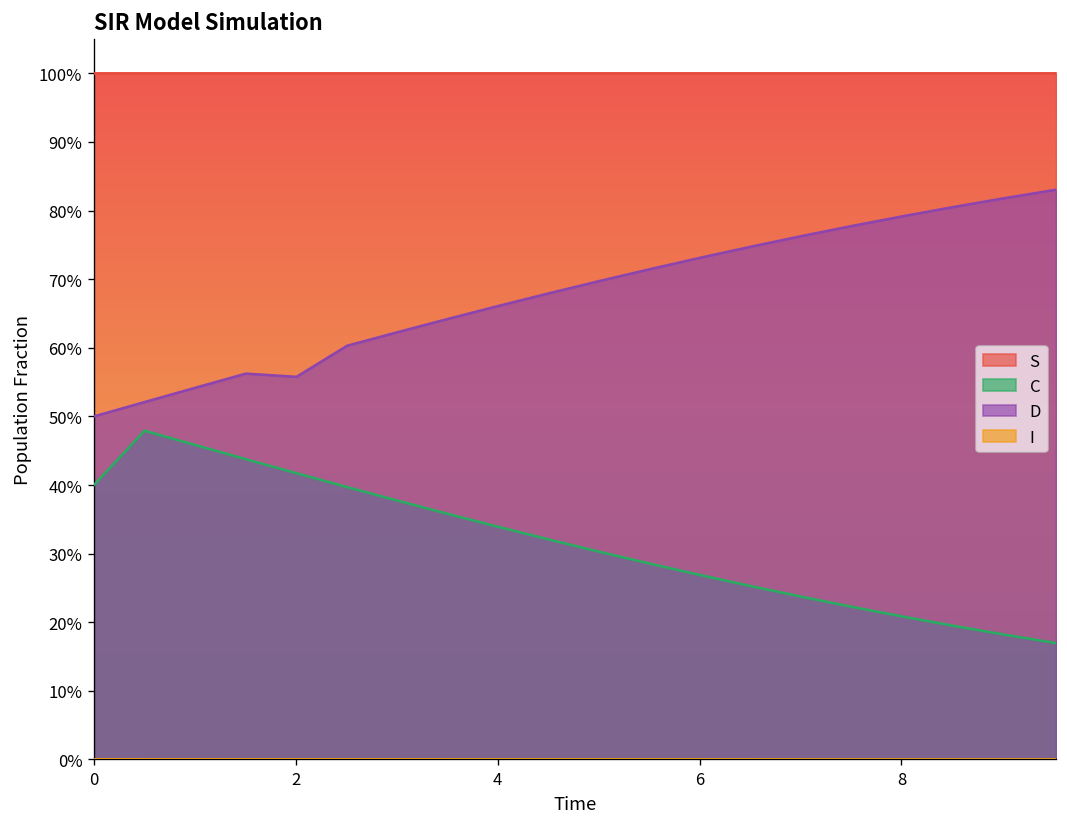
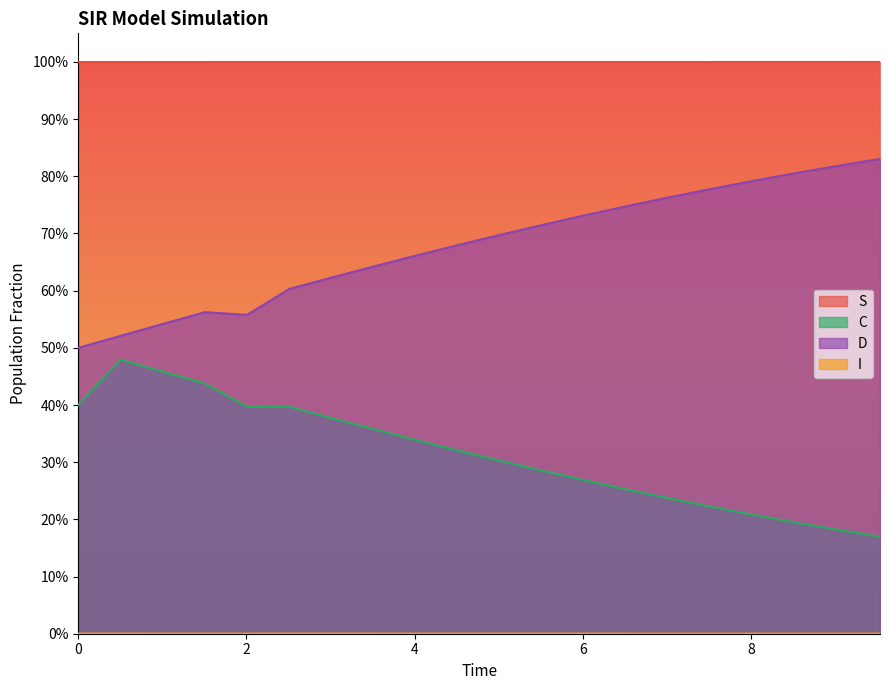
  {
    "S": {
      "0": "100%",
      "2": "100%"
    },
    "C": {
      "0": "40%",
-     "2": "42%"
+     "2": "40%"
    },
    "D": {
      "0": "50%",
      "2": "56%"
    },
    "I": {
      "0": "0%",
      "2": "0%"
    }
  }
